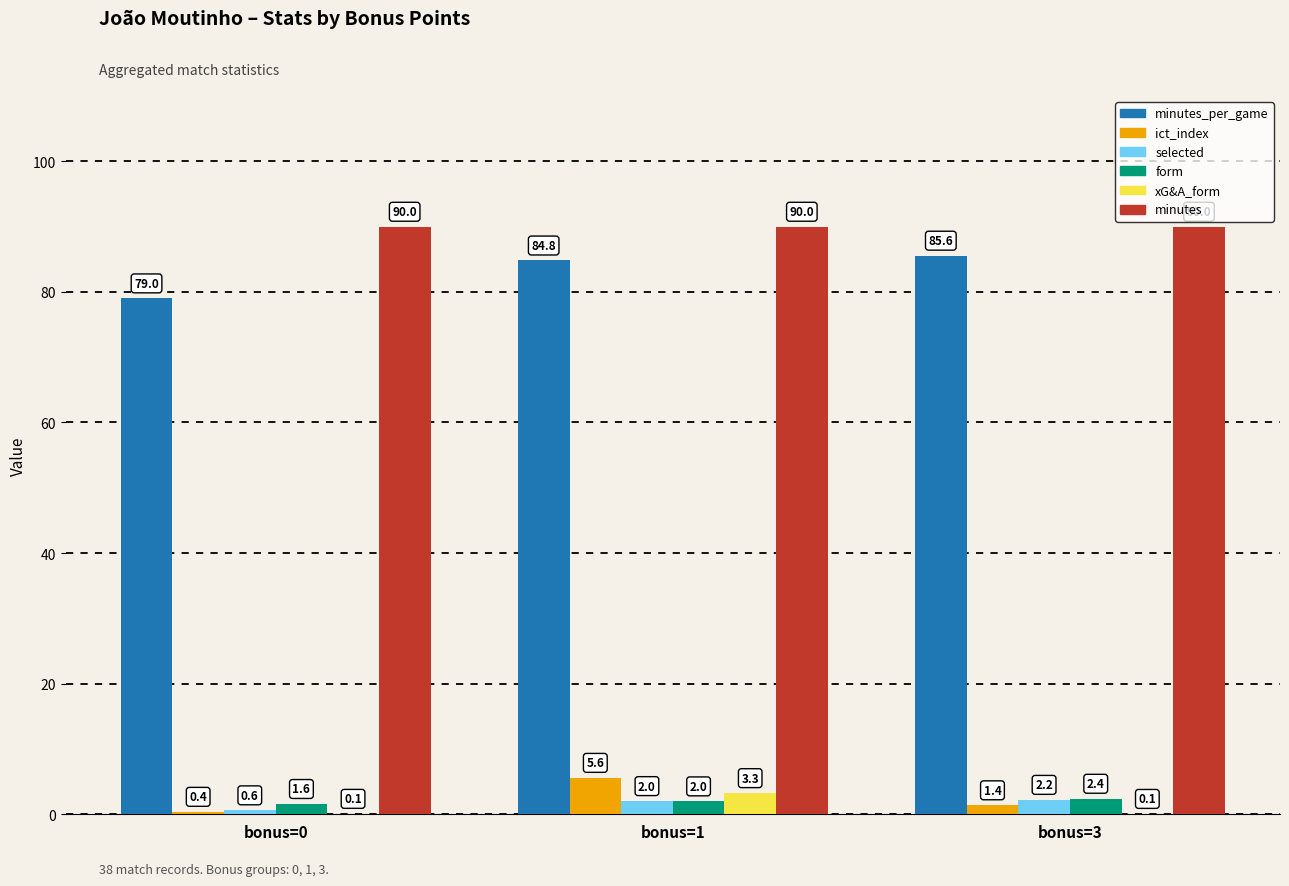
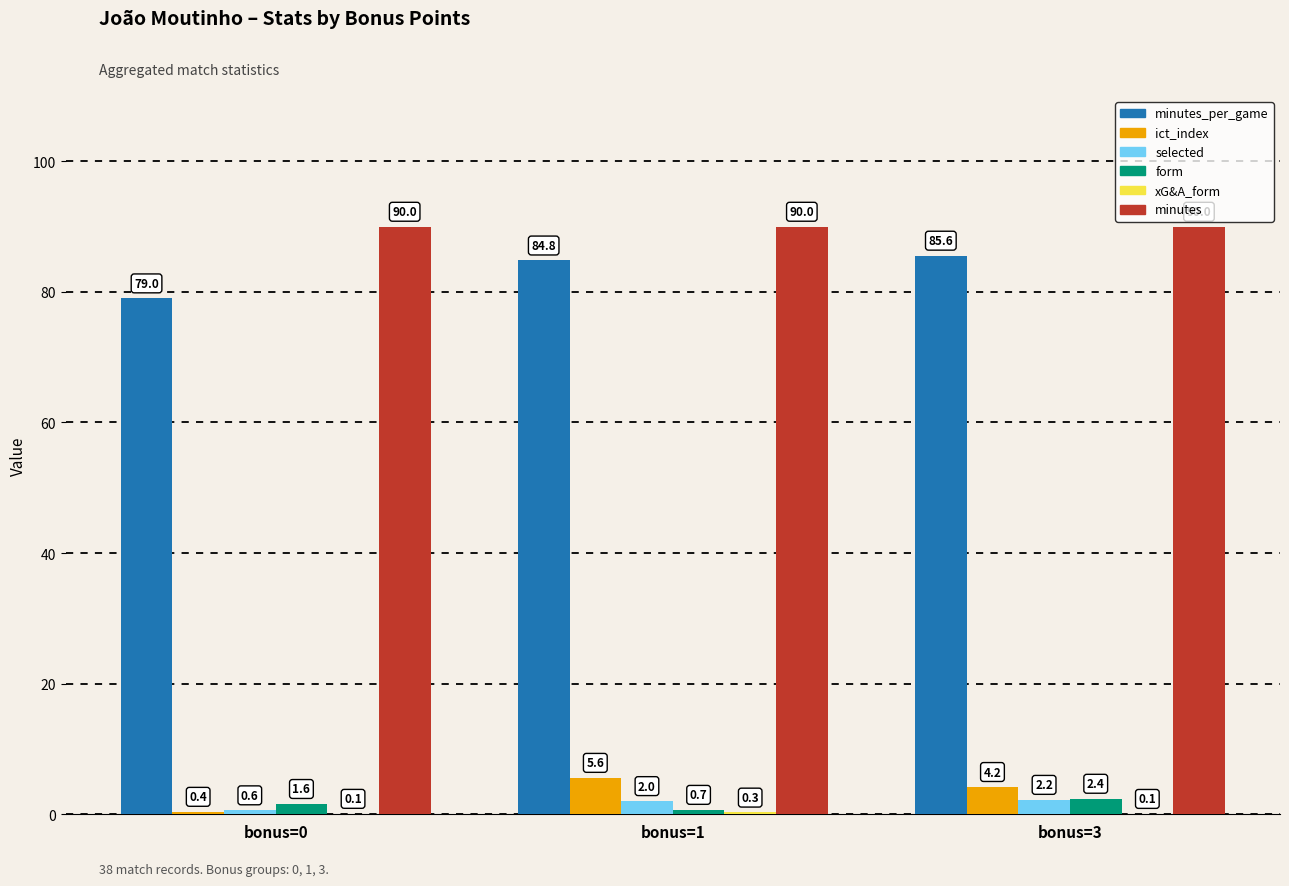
  {
    "ict_index": {
-     "bonus=3": 1.4
+     "bonus=3": 4.2
    },
    "form": {
-     "bonus=1": 2.0
+     "bonus=1": 0.7
    },
    "xG&A_form": {
-     "bonus=1": 3.3
+     "bonus=1": 0.3
    }
  }
